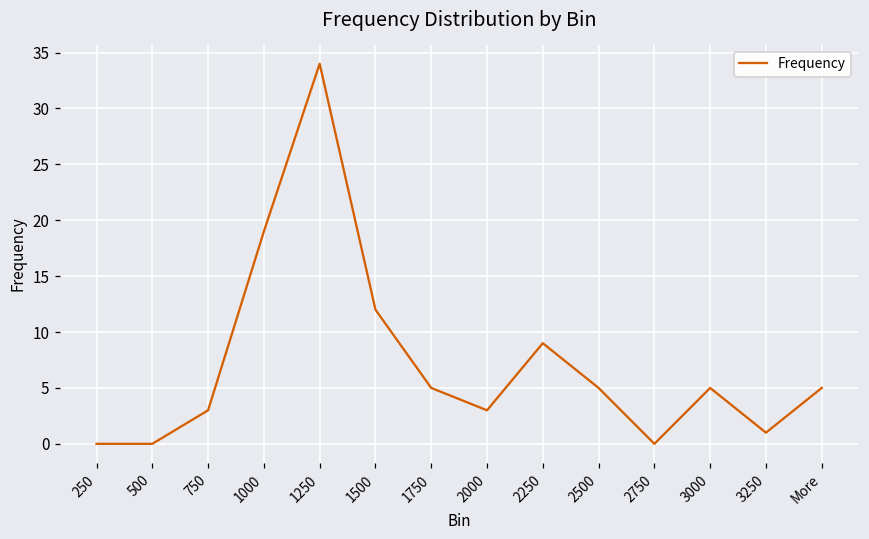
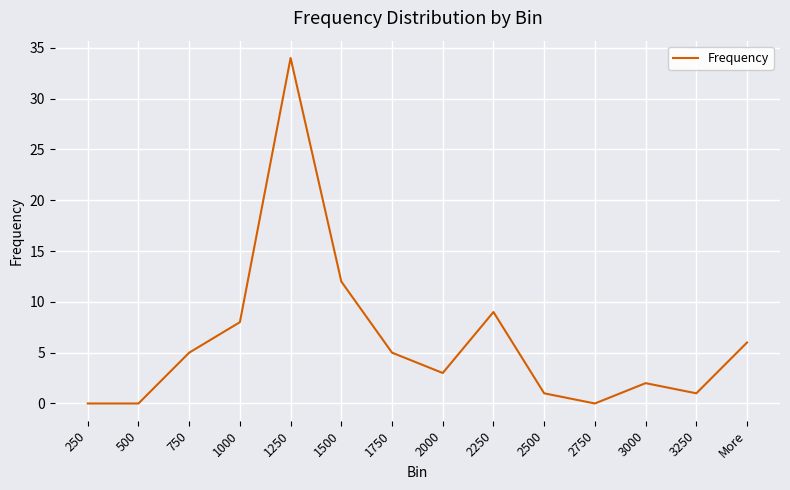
  {
    "250": 0,
    "500": 0,
-   "750": 3,
-   "1000": 19,
+   "750": 5,
+   "1000": 8,
    "1250": 34,
    "1500": 12,
    "1750": 5,
    "2000": 3,
    "2250": 9,
-   "2500": 5,
+   "2500": 1,
    "2750": 0,
-   "3000": 5,
+   "3000": 2,
    "3250": 1,
-   "More": 5
+   "More": 6
  }
